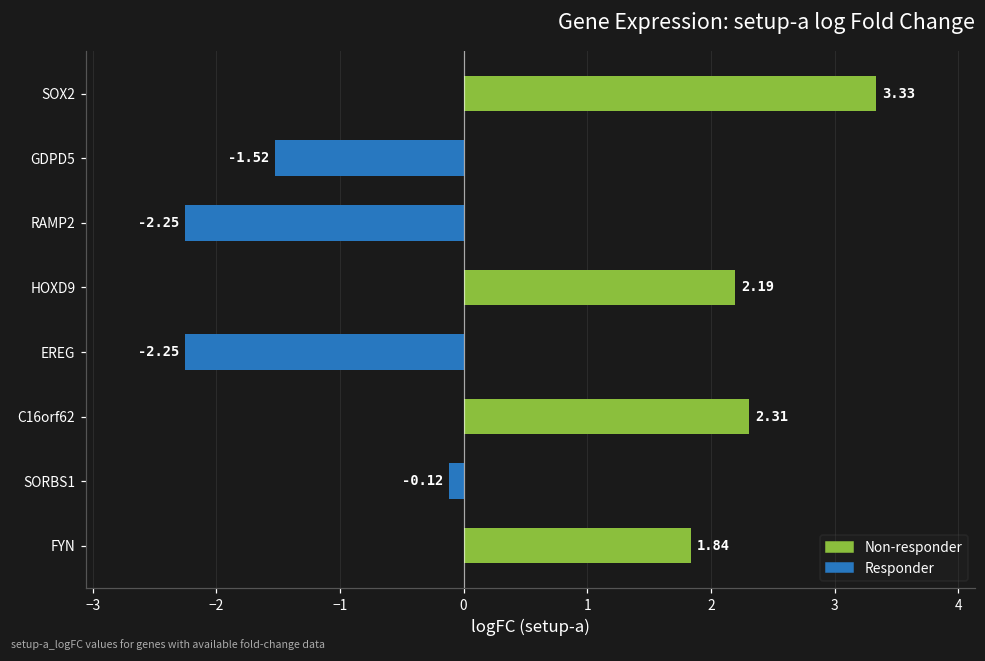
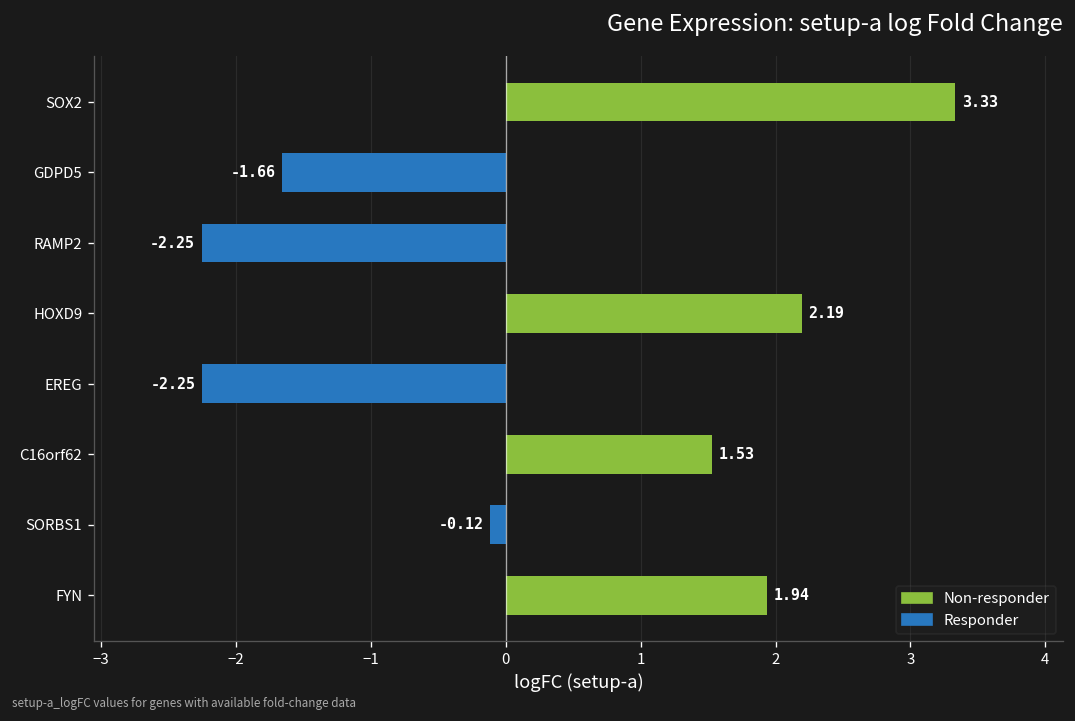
  {
    "SOX2": 3.33,
-   "GDPD5": -1.52,
+   "GDPD5": -1.66,
    "RAMP2": -2.25,
    "HOXD9": 2.19,
    "EREG": -2.25,
-   "C16orf62": 2.31,
+   "C16orf62": 1.53,
    "SORBS1": -0.12,
-   "FYN": 1.84
+   "FYN": 1.94
  }
